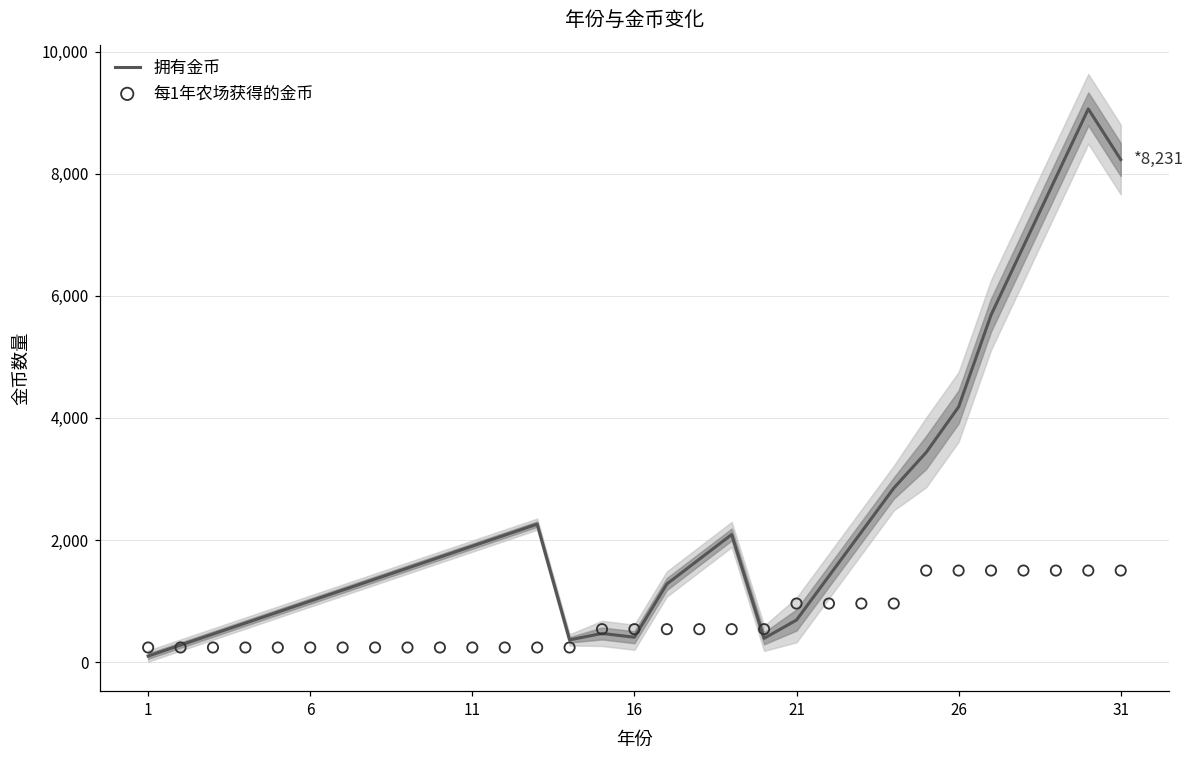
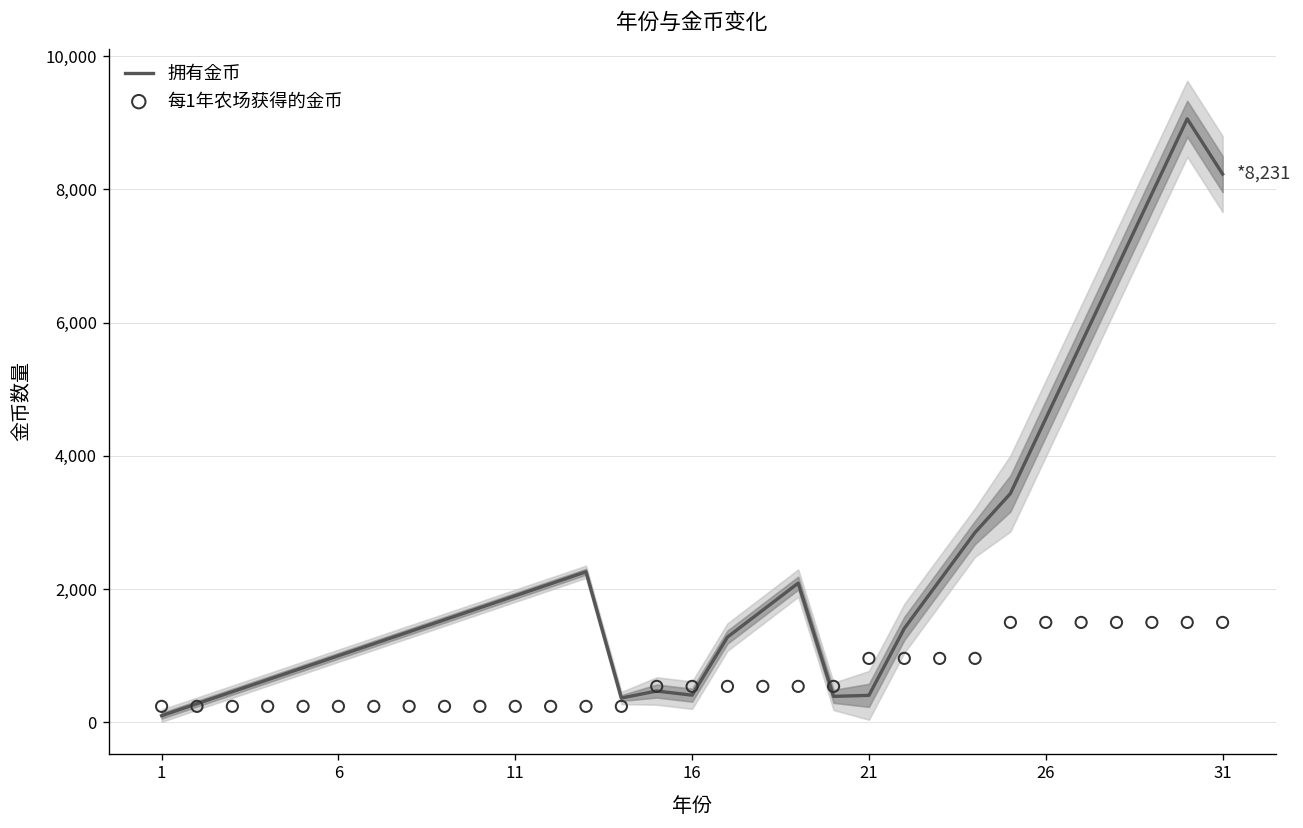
  {
    "拥有金币": {
      "16": "400",
-     "21": "700",
-     "26": "4,200"
+     "21": "400",
+     "26": "4,600"
    }
  }
